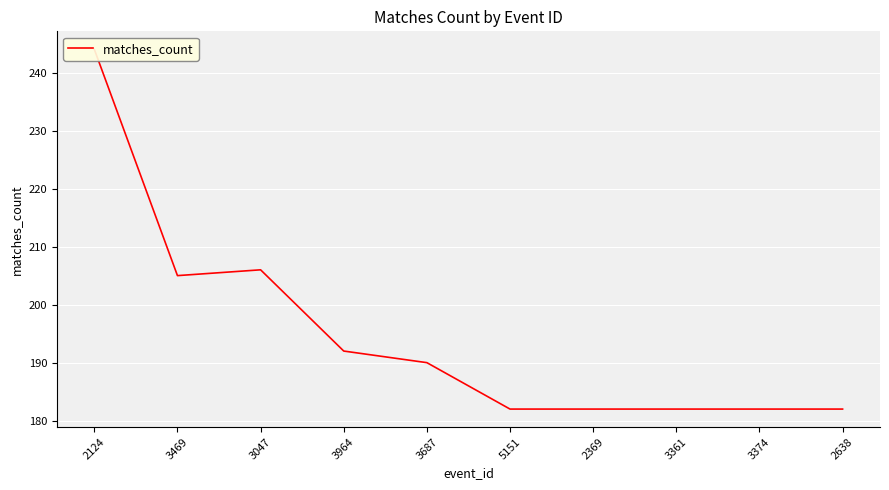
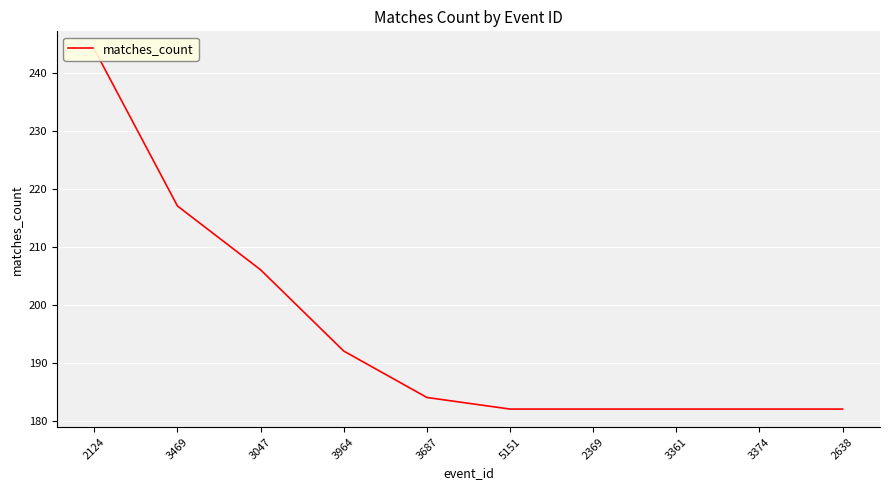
  {
-   "3469": 205,
+   "3469": 217,
    "3047": 206,
    "3964": 192,
-   "3687": 190,
+   "3687": 184,
    "5151": 182,
    "2369": 182,
    "3361": 182,
    "3374": 182,
    "2638": 182
  }
